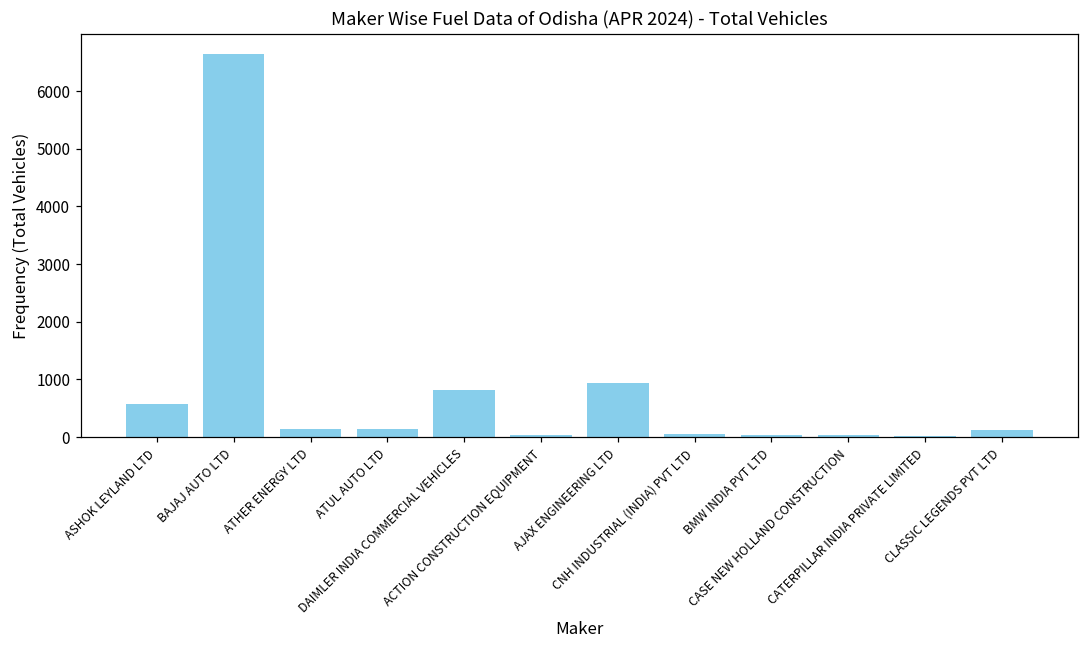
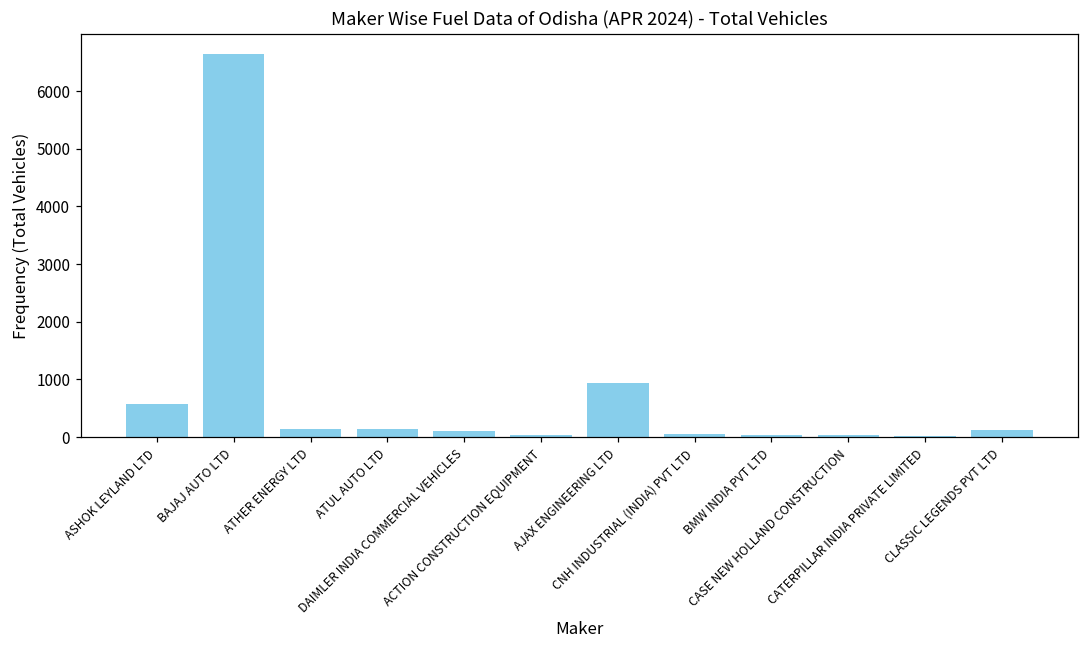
  {
    "ASHOK LEYLAND LTD": 600,
    "BAJAJ AUTO LTD": 6700,
    "ATHER ENERGY LTD": 100,
    "ATUL AUTO LTD": 100,
-   "DAIMLER INDIA COMMERCIAL VEHICLES": 800,
+   "DAIMLER INDIA COMMERCIAL VEHICLES": 100,
    "AJAX ENGINEERING LTD": 900,
    "CNH INDUSTRIAL (INDIA) PVT LTD": 100,
    "CLASSIC LEGENDS PVT LTD": 100
  }
